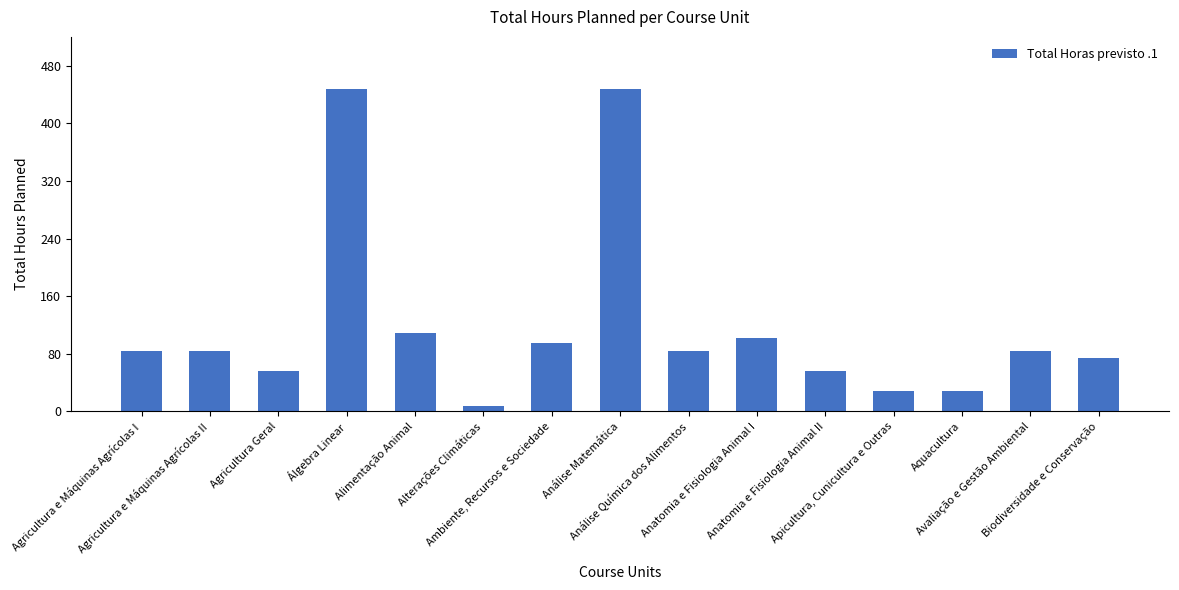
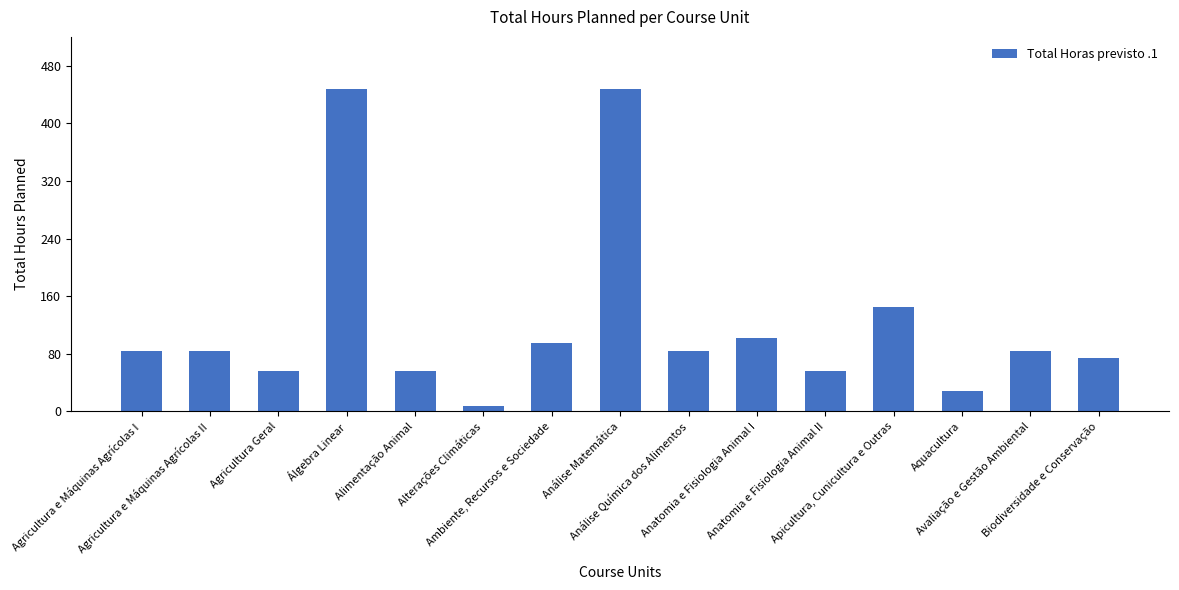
  {
    "Agricultura e Máquinas Agrícolas I": 80,
    "Agricultura e Máquinas Agrícolas II": 80,
    "Agricultura Geral": 60,
    "Álgebra Linear": 450,
-   "Alimentação Animal": 110,
+   "Alimentação Animal": 60,
    "Alterações Climáticas": 10,
    "Ambiente, Recursos e Sociedade": 100,
    "Análise Matemática": 450,
    "Análise Química dos Alimentos": 80,
    "Anatomia e Fisiologia Animal I": 100,
    "Anatomia e Fisiologia Animal II": 60,
-   "Apicultura, Cunicultura e Outras": 30,
+   "Apicultura, Cunicultura e Outras": 150,
    "Aquacultura": 30,
    "Avaliação e Gestão Ambiental": 80,
    "Biodiversidade e Conservação": 70
  }
